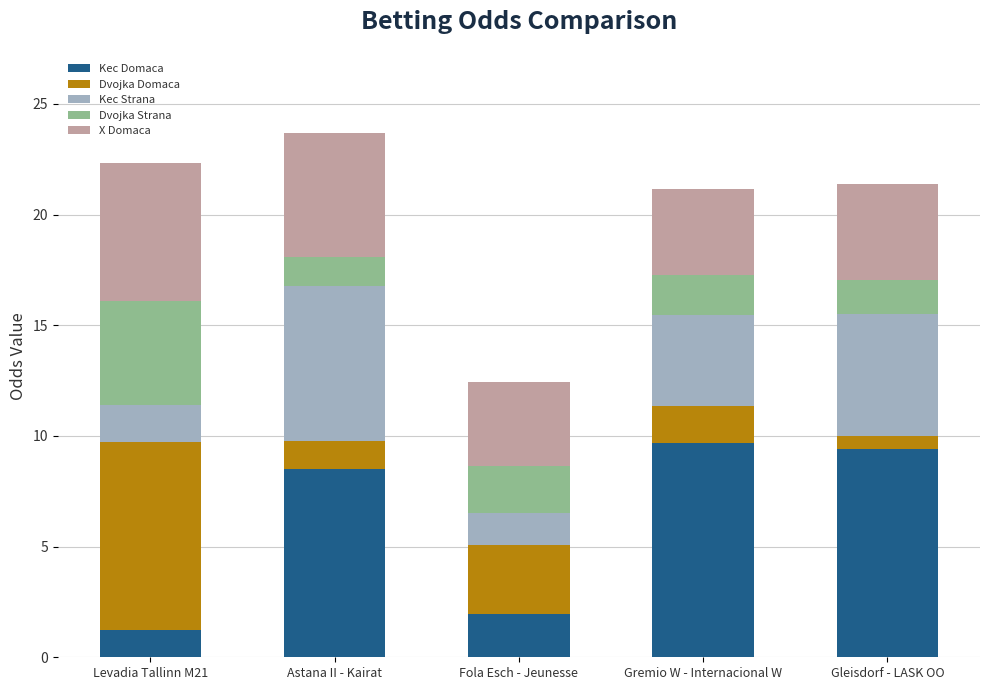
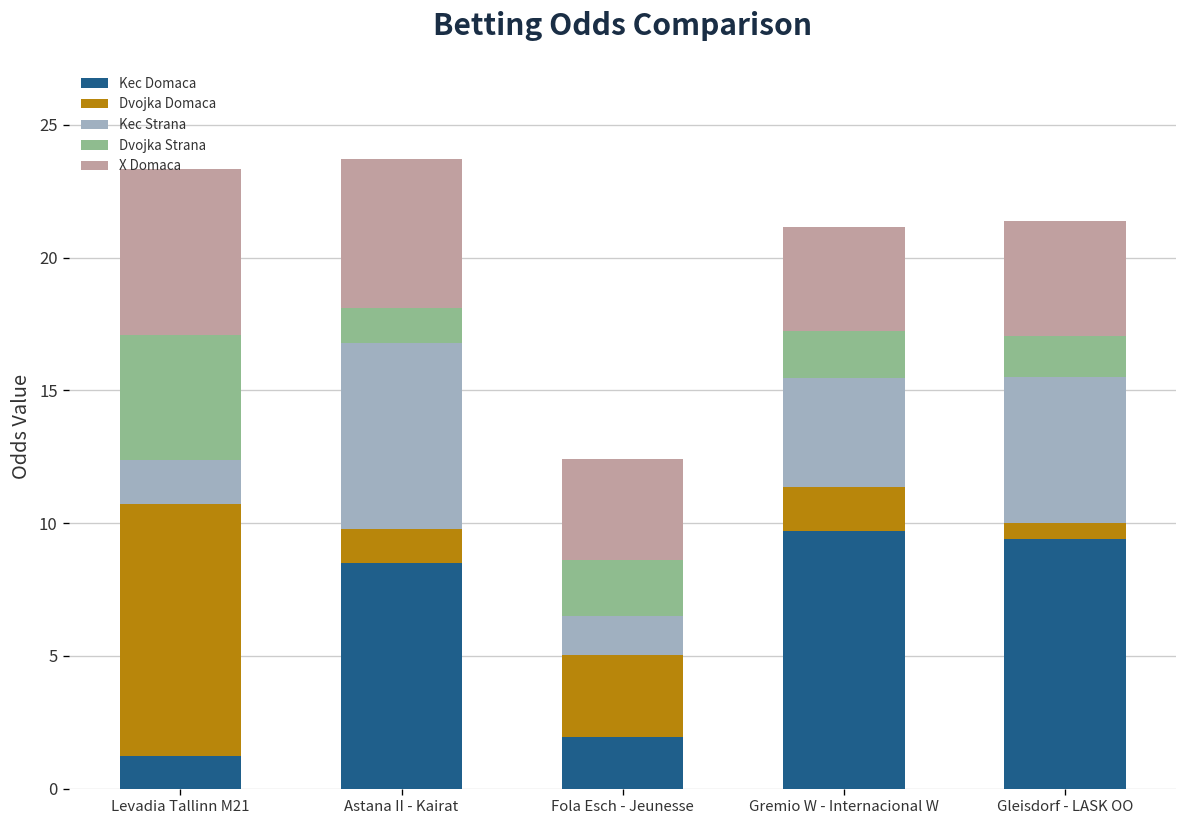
  {
    "Kec Domaca": {
      "Levadia Tallinn M21": 1.2,
      "Astana II - Kairat": 8.5,
      "Fola Esch - Jeunesse": 2.0,
      "Gremio W - Internacional W": 9.7,
      "Gleisdorf - LASK OO": 9.4
    },
    "Dvojka Domaca": {
-     "Levadia Tallinn M21": 8.5,
+     "Levadia Tallinn M21": 9.5,
      "Astana II - Kairat": 1.3,
      "Fola Esch - Jeunesse": 3.1,
      "Gremio W - Internacional W": 1.7,
      "Gleisdorf - LASK OO": 0.6
    }
  }
